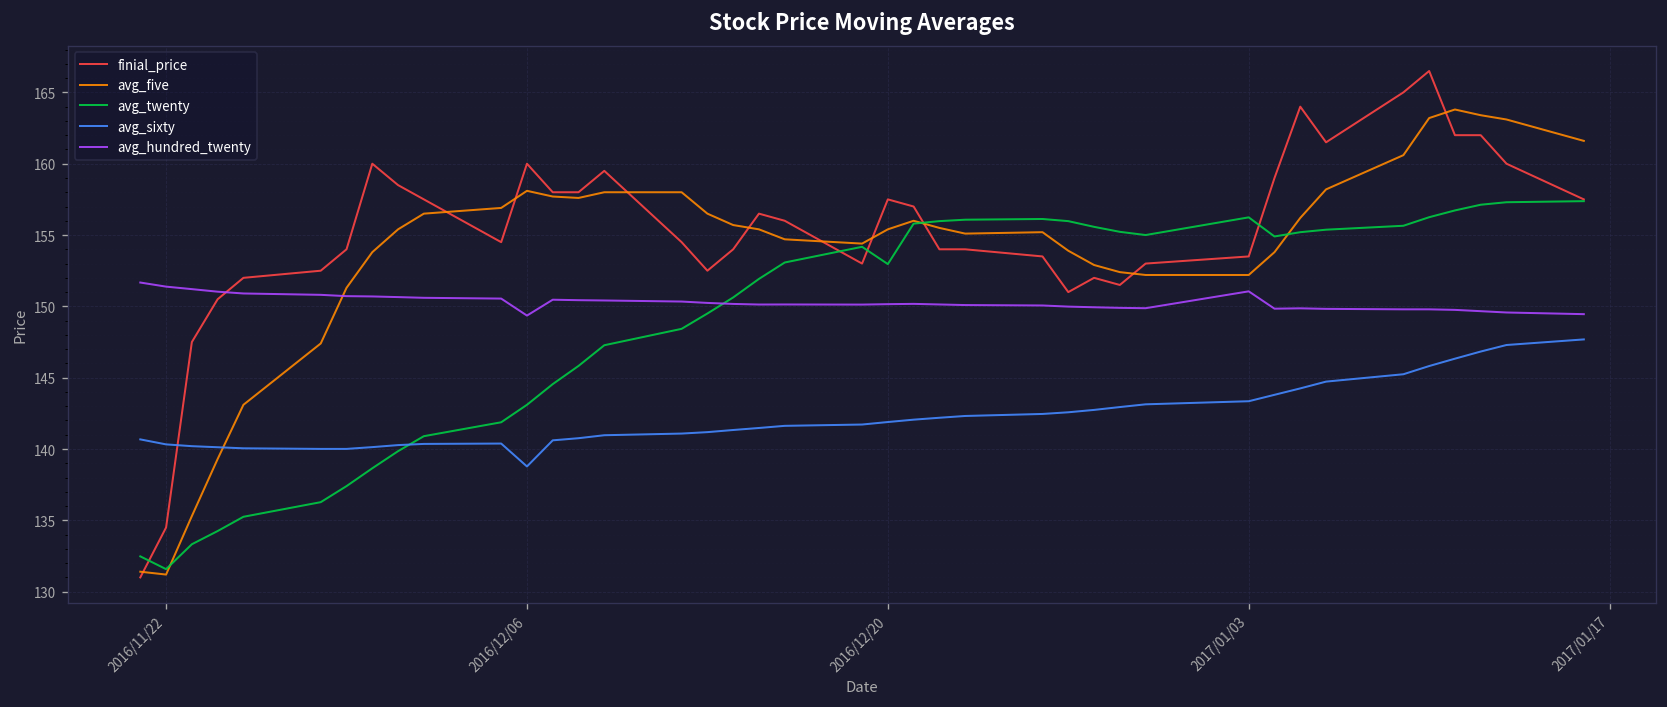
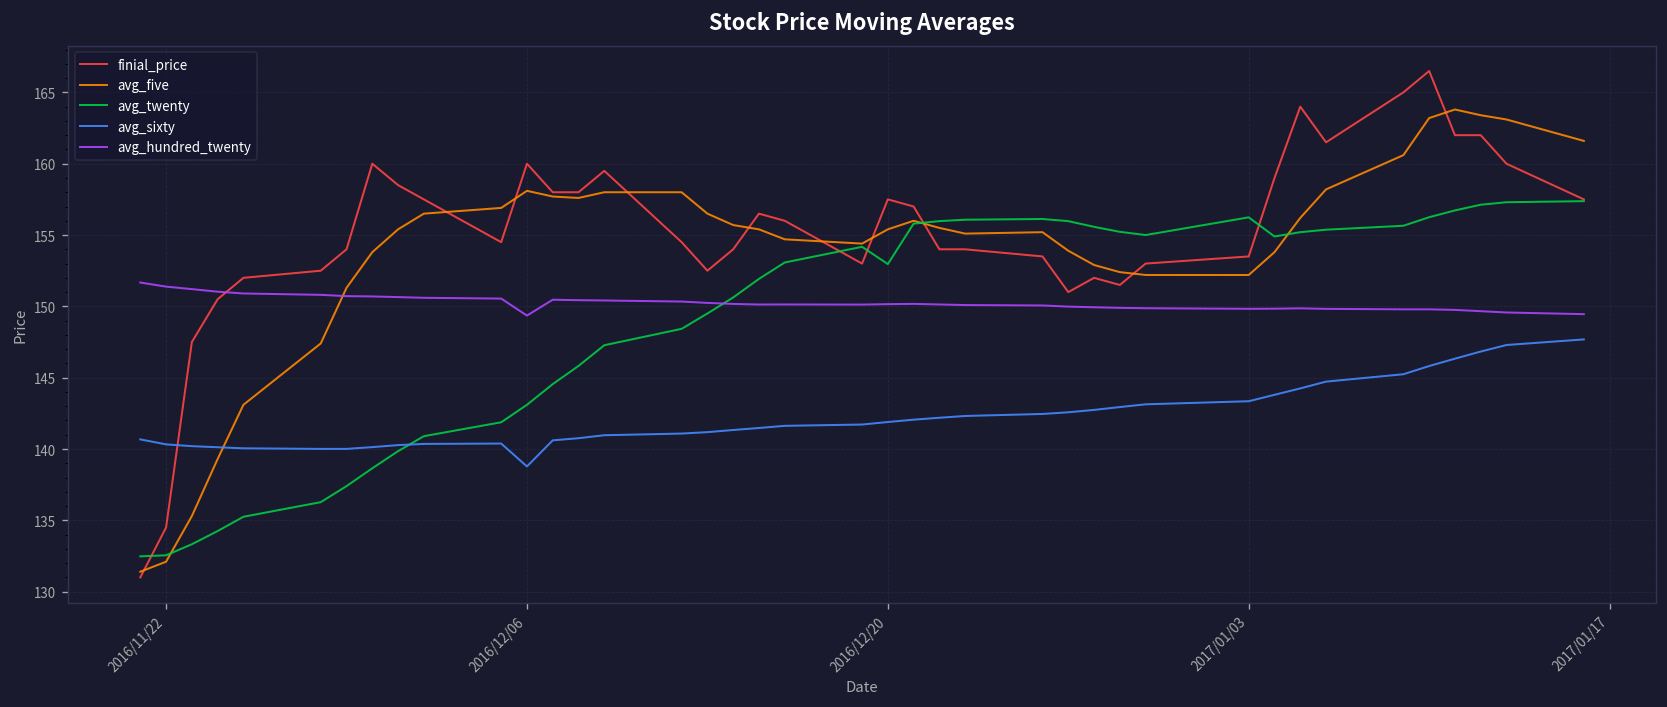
  {
    "finial_price": {
      "2016/11/22": 134.5,
      "2016/12/06": 160.0,
      "2016/12/20": 157.5,
      "2017/01/03": 153.5
    },
    "avg_five": {
-     "2016/11/22": 131.2,
+     "2016/11/22": 132.1,
      "2016/12/06": 158.1,
      "2016/12/20": 155.4,
      "2017/01/03": 152.2
    },
    "avg_twenty": {
-     "2016/11/22": 131.6,
+     "2016/11/22": 132.6,
      "2016/12/06": 143.1,
      "2016/12/20": 153.0,
      "2017/01/03": 156.2
    },
    "avg_sixty": {
      "2016/11/22": 140.3,
      "2016/12/06": 138.8,
      "2016/12/20": 141.9,
      "2017/01/03": 143.4
    },
    "avg_hundred_twenty": {
      "2016/11/22": 151.4,
      "2016/12/06": 149.4,
      "2016/12/20": 150.2,
-     "2017/01/03": 151.1
+     "2017/01/03": 149.8
    }
  }
